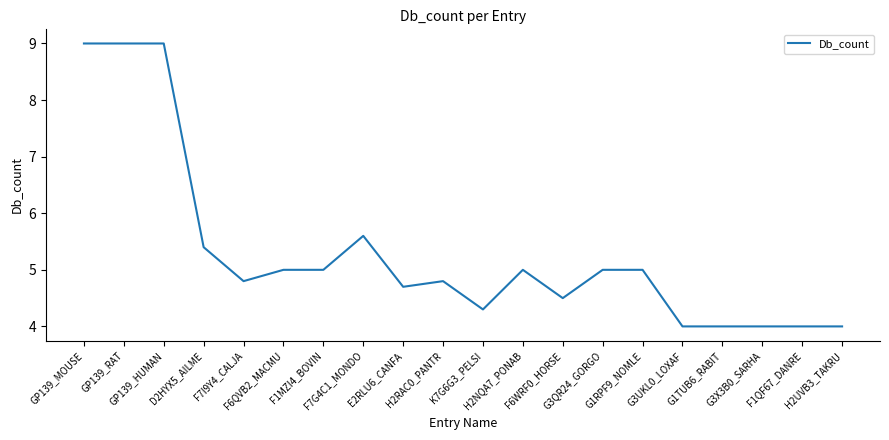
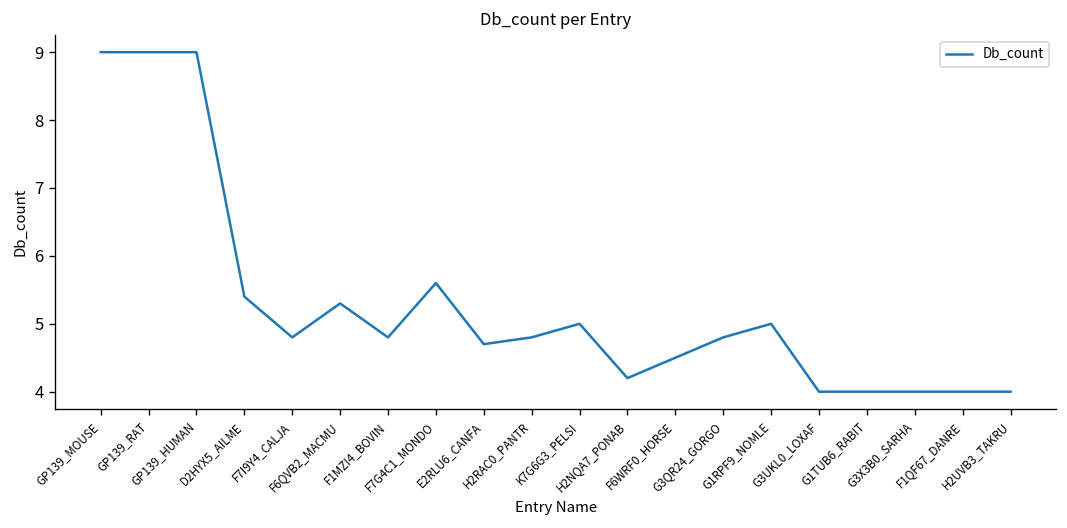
  {
    "GP139_MOUSE": 9.0,
    "GP139_RAT": 9.0,
    "GP139_HUMAN": 9.0,
    "D2HYX5_AILME": 5.4,
    "F7I9Y4_CALJA": 4.8,
-   "F6QVB2_MACMU": 5.0,
-   "F1MZI4_BOVIN": 5.0,
+   "F6QVB2_MACMU": 5.3,
+   "F1MZI4_BOVIN": 4.8,
    "F7G4C1_MONDO": 5.6,
    "E2RLU6_CANFA": 4.7,
    "H2RAC0_PANTR": 4.8,
-   "K7G6G3_PELSI": 4.3,
-   "H2NQA7_PONAB": 5.0,
+   "K7G6G3_PELSI": 5.0,
+   "H2NQA7_PONAB": 4.2,
    "F6WRF0_HORSE": 4.5,
-   "G3QR24_GORGO": 5.0,
+   "G3QR24_GORGO": 4.8,
    "G1RPF9_NOMLE": 5.0,
    "G3UKL0_LOXAF": 4.0,
    "G1TUB6_RABIT": 4.0,
    "G3X3B0_SARHA": 4.0,
    "F1QF67_DANRE": 4.0,
    "H2UVB3_TAKRU": 4.0
  }
